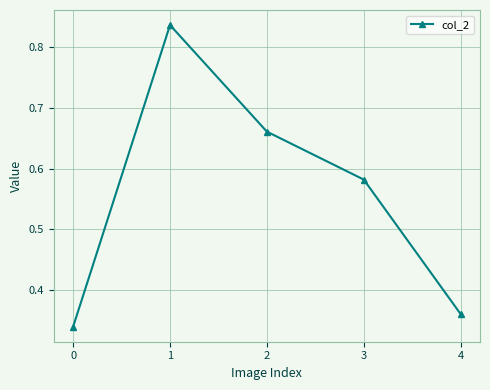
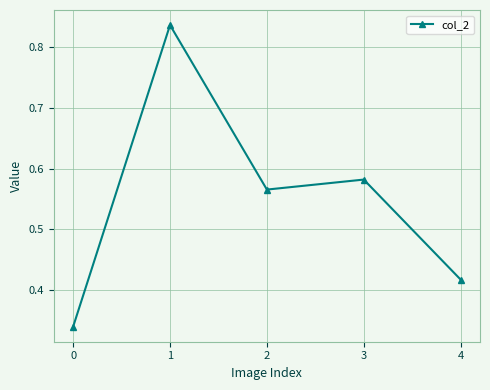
  {
    "0": 0.34,
    "1": 0.84,
-   "2": 0.66,
+   "2": 0.57,
    "3": 0.58,
-   "4": 0.36
+   "4": 0.42
  }
